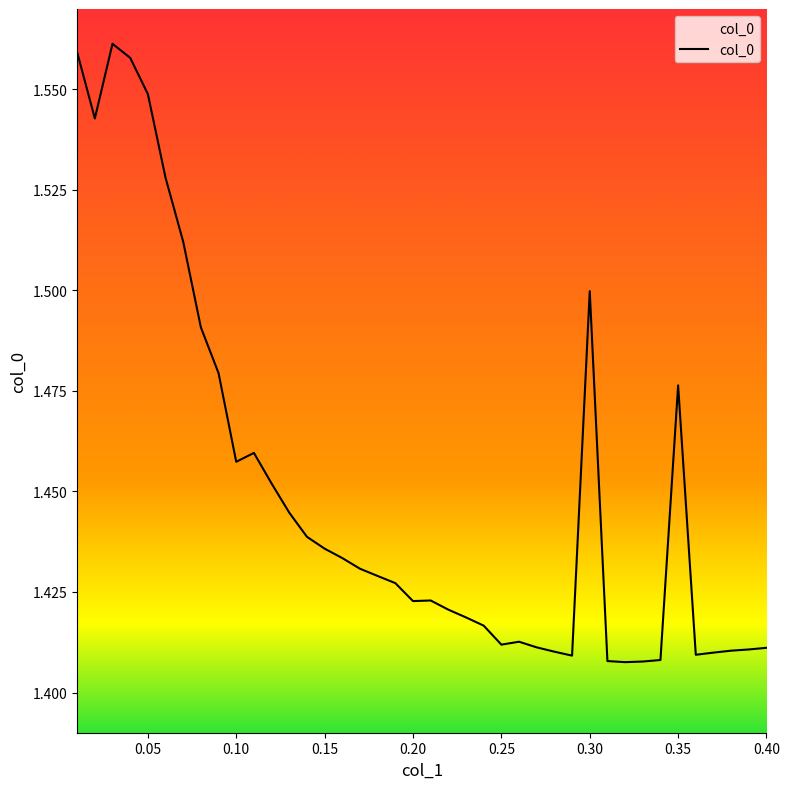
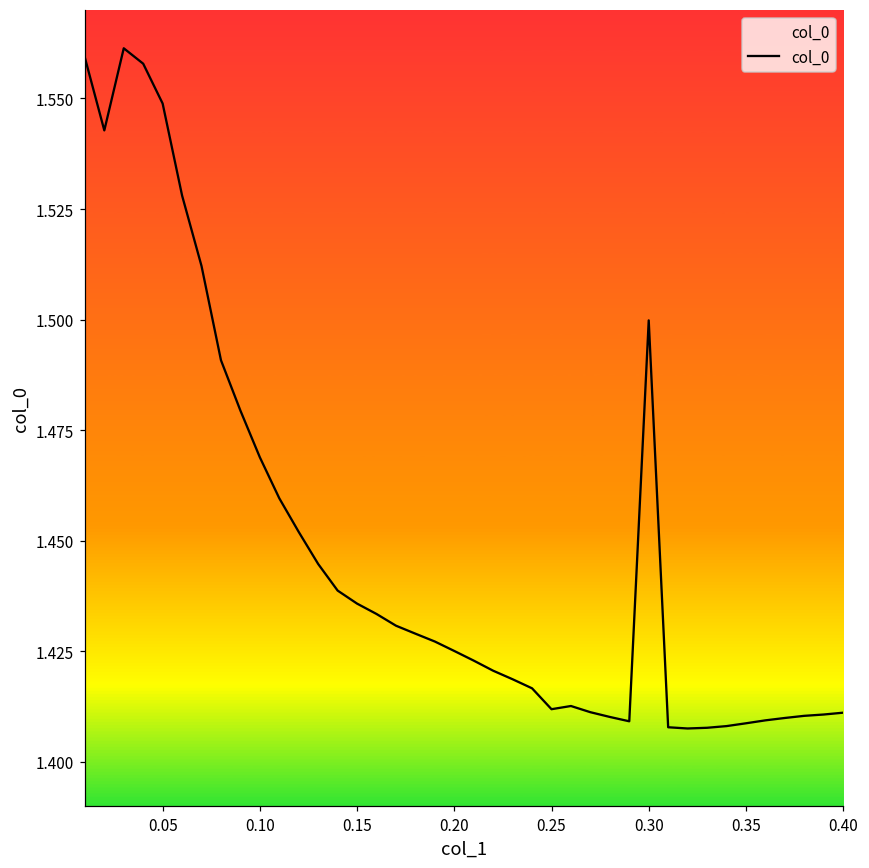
  {
    "0.05": 1.549,
-   "0.10": 1.457,
+   "0.10": 1.469,
    "0.15": 1.436,
-   "0.20": 1.423,
+   "0.20": 1.425,
    "0.25": 1.412,
    "0.30": 1.500,
-   "0.35": 1.476,
+   "0.35": 1.409,
    "0.40": 1.411
  }
